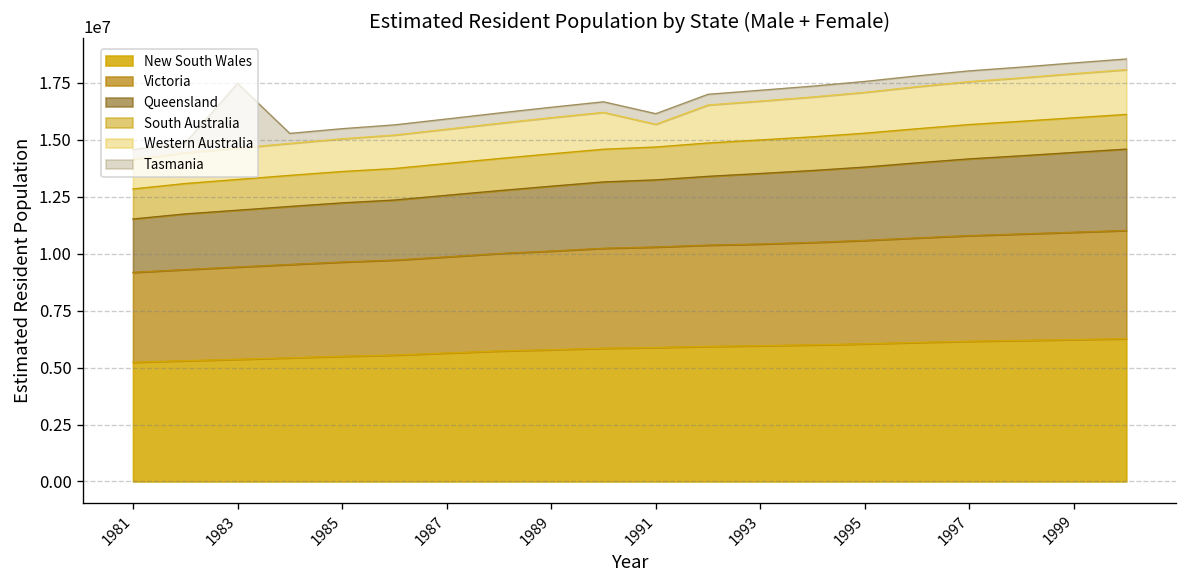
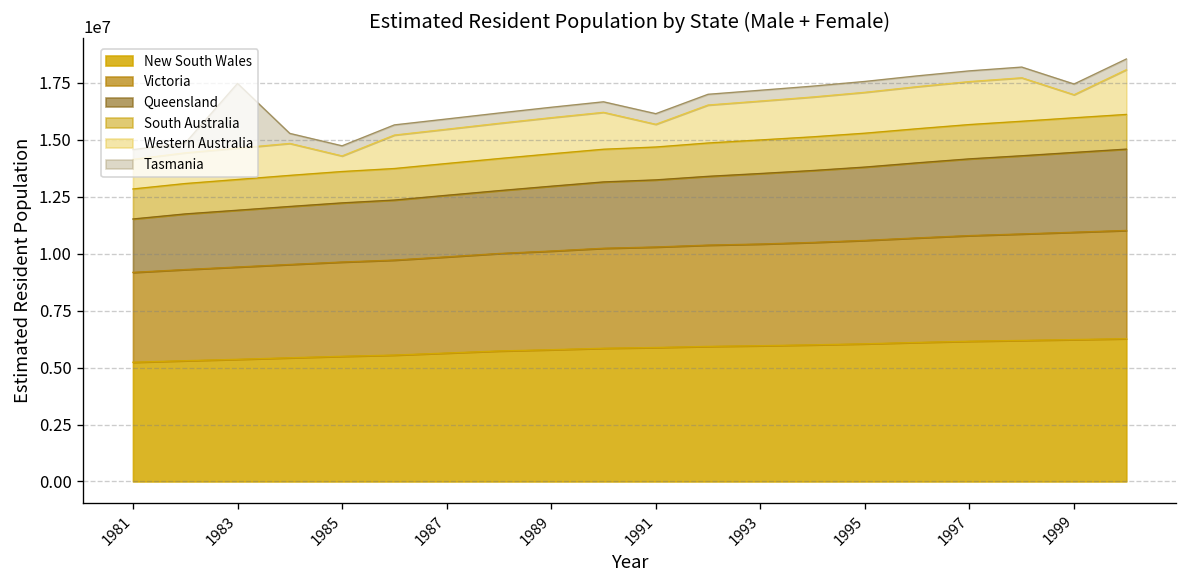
  {
    "Western Australia": {
-     "1985": 1400000,
+     "1985": 700000,
      "1987": 1500000,
      "1989": 1600000,
      "1991": 1000000,
      "1993": 1700000,
      "1995": 1800000,
      "1997": 1900000,
-     "1999": 1900000
+     "1999": 1000000
    },
    "Tasmania": {
      "1985": 400000,
      "1987": 400000,
      "1989": 500000,
      "1991": 500000,
      "1993": 500000,
      "1995": 500000,
      "1997": 500000,
      "1999": 500000
    }
  }
